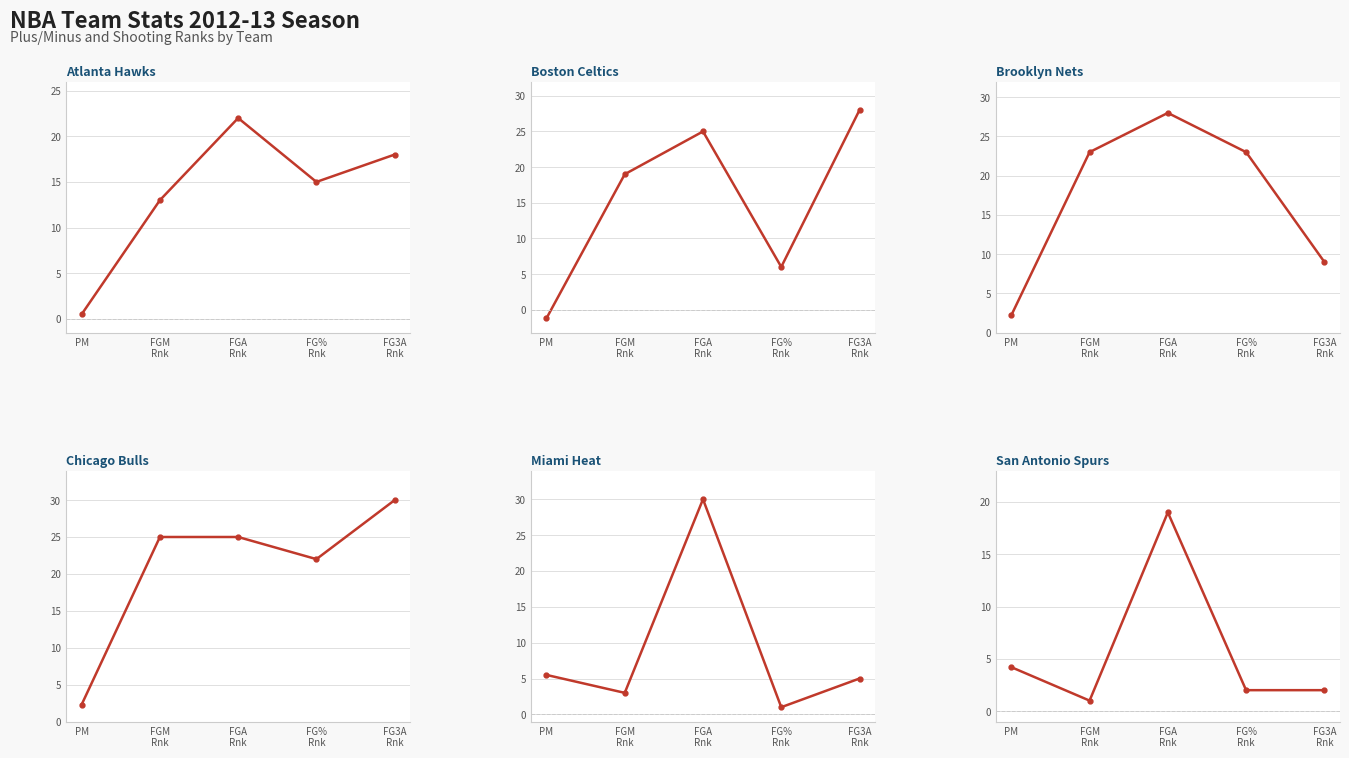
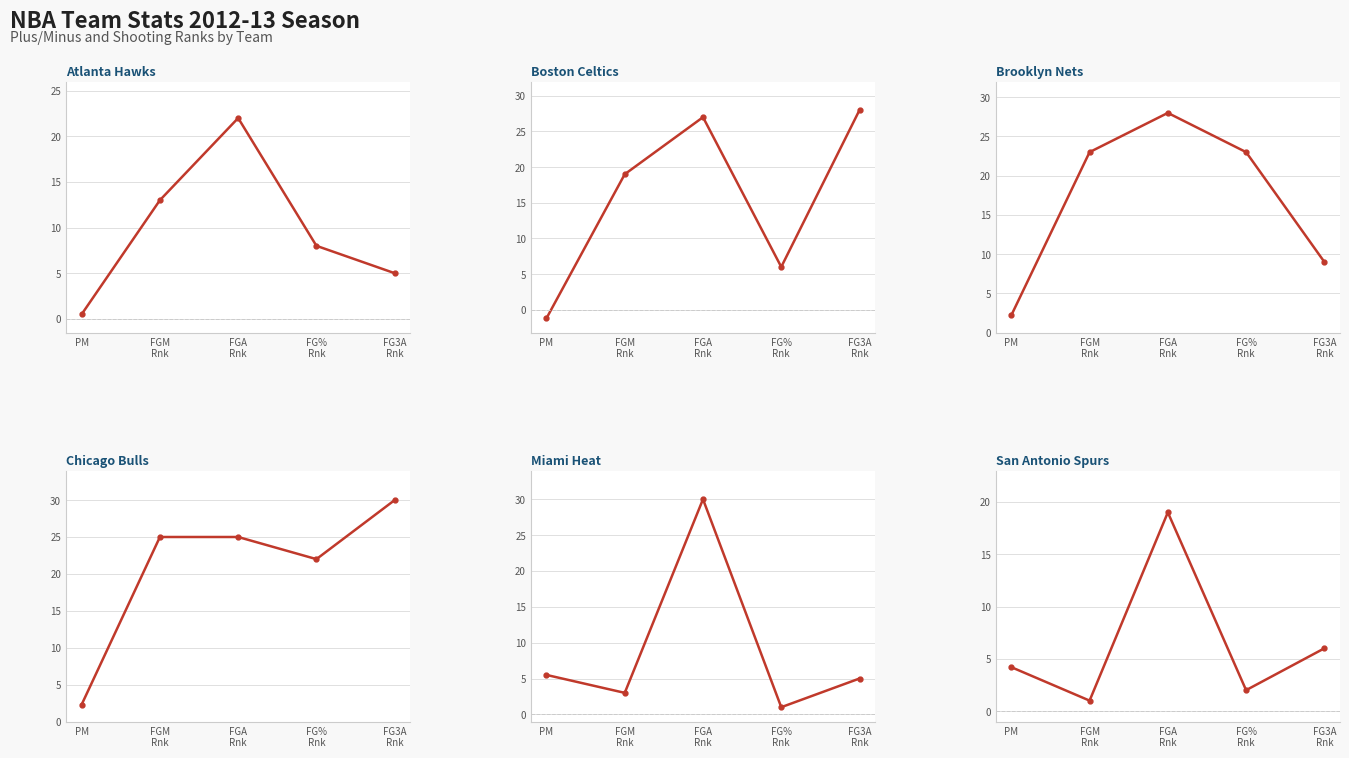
  {
    "Atlanta Hawks": {
      "PM": 1,
      "FGM Rnk": 13,
      "FGA Rnk": 22,
-     "FG% Rnk": 15,
-     "FG3A Rnk": 18
+     "FG% Rnk": 8,
+     "FG3A Rnk": 5
    },
    "Boston Celtics": {
      "PM": -1,
      "FGM Rnk": 19,
-     "FGA Rnk": 25,
+     "FGA Rnk": 27,
      "FG% Rnk": 6,
      "FG3A Rnk": 28
    },
    "Brooklyn Nets": {
      "PM": 2,
      "FGM Rnk": 23,
      "FGA Rnk": 28,
      "FG% Rnk": 23,
      "FG3A Rnk": 9
    },
    "Chicago Bulls": {
      "PM": 2,
      "FGM Rnk": 25,
      "FGA Rnk": 25,
      "FG% Rnk": 22,
      "FG3A Rnk": 30
    },
    "Miami Heat": {
      "PM": 6,
      "FGM Rnk": 3,
      "FGA Rnk": 30,
      "FG% Rnk": 1,
      "FG3A Rnk": 5
    },
    "San Antonio Spurs": {
      "PM": 4,
      "FGM Rnk": 1,
      "FGA Rnk": 19,
      "FG% Rnk": 2,
-     "FG3A Rnk": 2
+     "FG3A Rnk": 6
    }
  }
